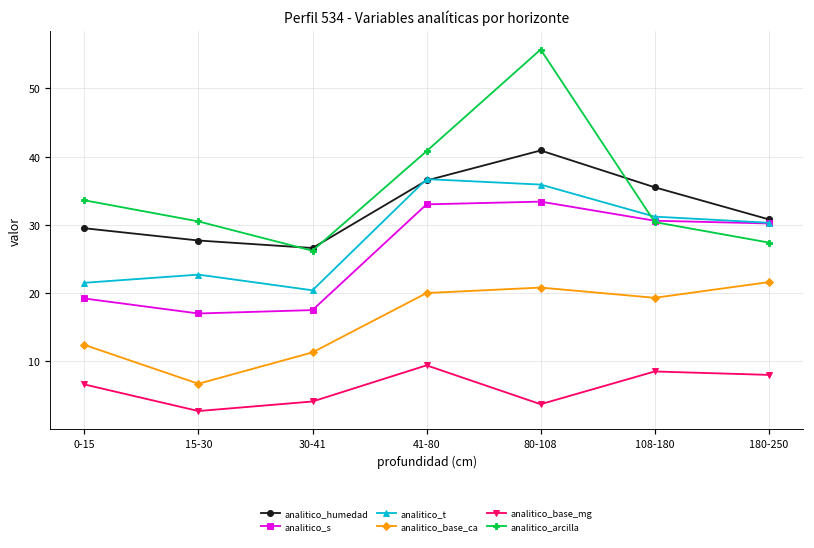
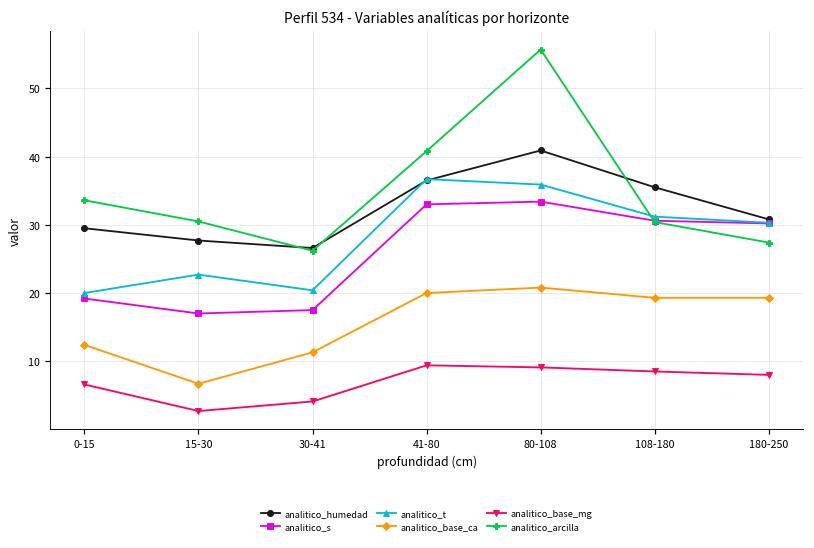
  {
    "analitico_humedad": {
      "0-15": 30,
      "15-30": 28,
      "80-108": 41,
      "108-180": 36,
      "180-250": 31
    },
    "analitico_s": {
      "0-15": 19,
      "15-30": 17,
      "30-41": 18,
      "41-80": 33,
      "80-108": 33
    },
    "analitico_t": {
-     "0-15": 22,
+     "0-15": 20,
      "15-30": 23,
      "30-41": 20,
      "80-108": 36,
      "108-180": 31
    },
    "analitico_base_ca": {
      "0-15": 12,
      "15-30": 7,
      "30-41": 11,
      "41-80": 20,
      "80-108": 21,
      "108-180": 19,
-     "180-250": 22
+     "180-250": 19
    },
    "analitico_base_mg": {
      "0-15": 7,
      "15-30": 3,
      "30-41": 4,
      "41-80": 9,
-     "80-108": 4,
+     "80-108": 9,
      "108-180": 9,
      "180-250": 8
    },
    "analitico_arcilla": {
      "0-15": 34,
      "15-30": 31,
      "41-80": 41,
      "80-108": 56,
      "180-250": 27
    }
  }
